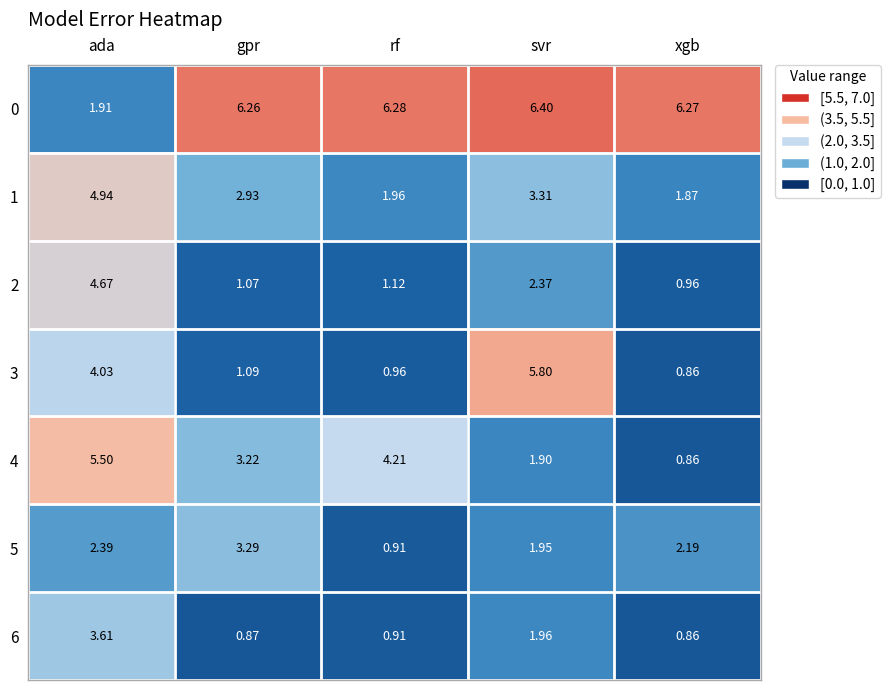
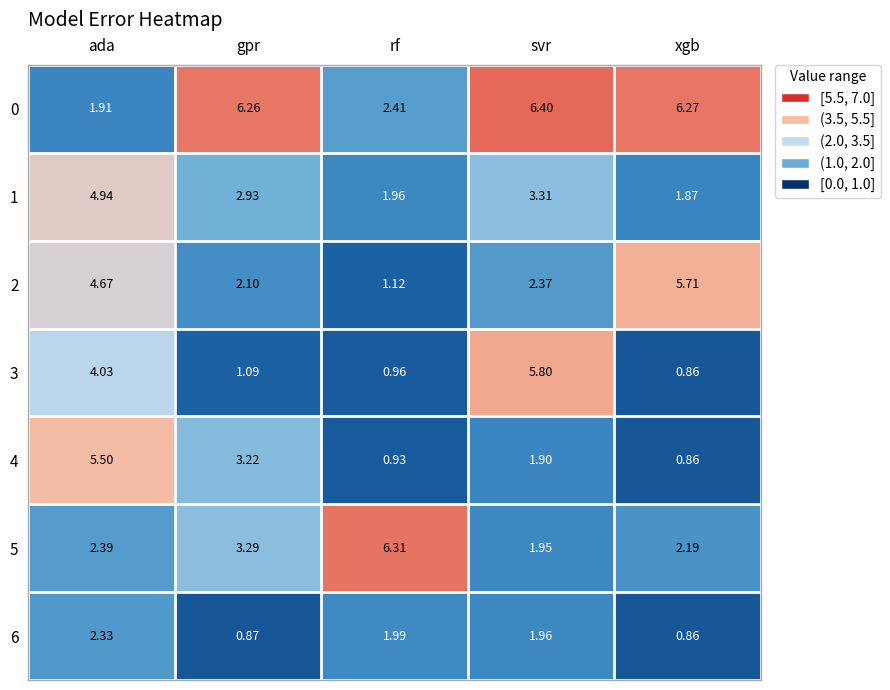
  {
    "0": {
      "ada": 1.91,
      "gpr": 6.26,
-     "rf": 6.28,
+     "rf": 2.41,
      "svr": 6.40,
      "xgb": 6.27
    },
    "1": {
      "ada": 4.94,
      "gpr": 2.93,
      "rf": 1.96,
      "svr": 3.31,
      "xgb": 1.87
    },
    "2": {
      "ada": 4.67,
-     "gpr": 1.07,
+     "gpr": 2.10,
      "rf": 1.12,
      "svr": 2.37,
-     "xgb": 0.96
+     "xgb": 5.71
    },
    "3": {
      "ada": 4.03,
      "gpr": 1.09,
      "rf": 0.96,
      "svr": 5.80,
      "xgb": 0.86
    },
    "4": {
      "ada": 5.50,
      "gpr": 3.22,
-     "rf": 4.21,
+     "rf": 0.93,
      "svr": 1.90,
      "xgb": 0.86
    },
    "5": {
      "ada": 2.39,
      "gpr": 3.29,
-     "rf": 0.91,
+     "rf": 6.31,
      "svr": 1.95,
      "xgb": 2.19
    },
    "6": {
-     "ada": 3.61,
+     "ada": 2.33,
      "gpr": 0.87,
-     "rf": 0.91,
+     "rf": 1.99,
      "svr": 1.96,
      "xgb": 0.86
    }
  }
